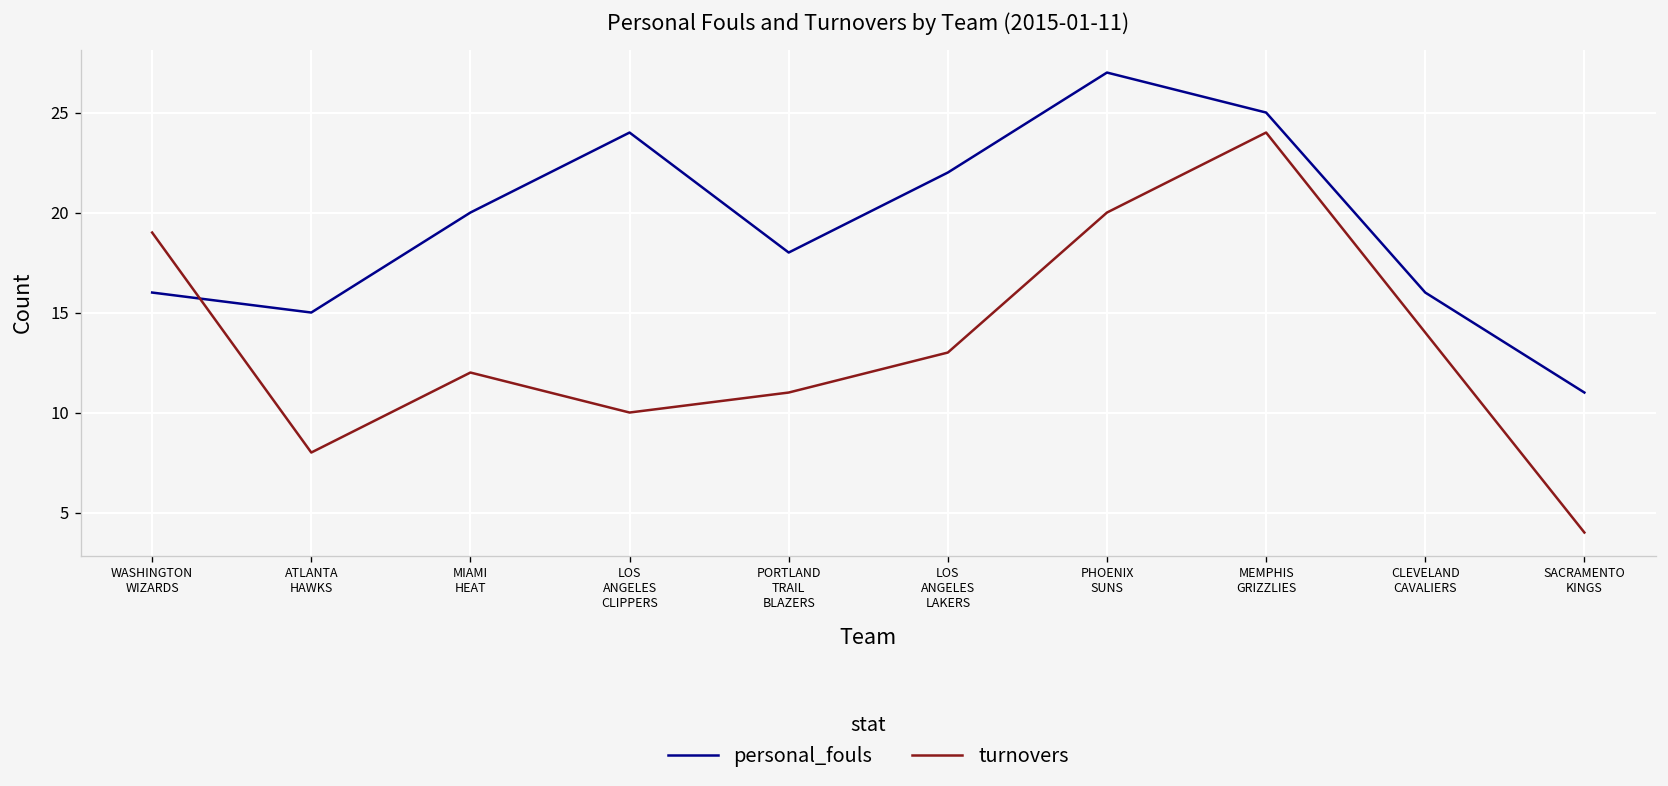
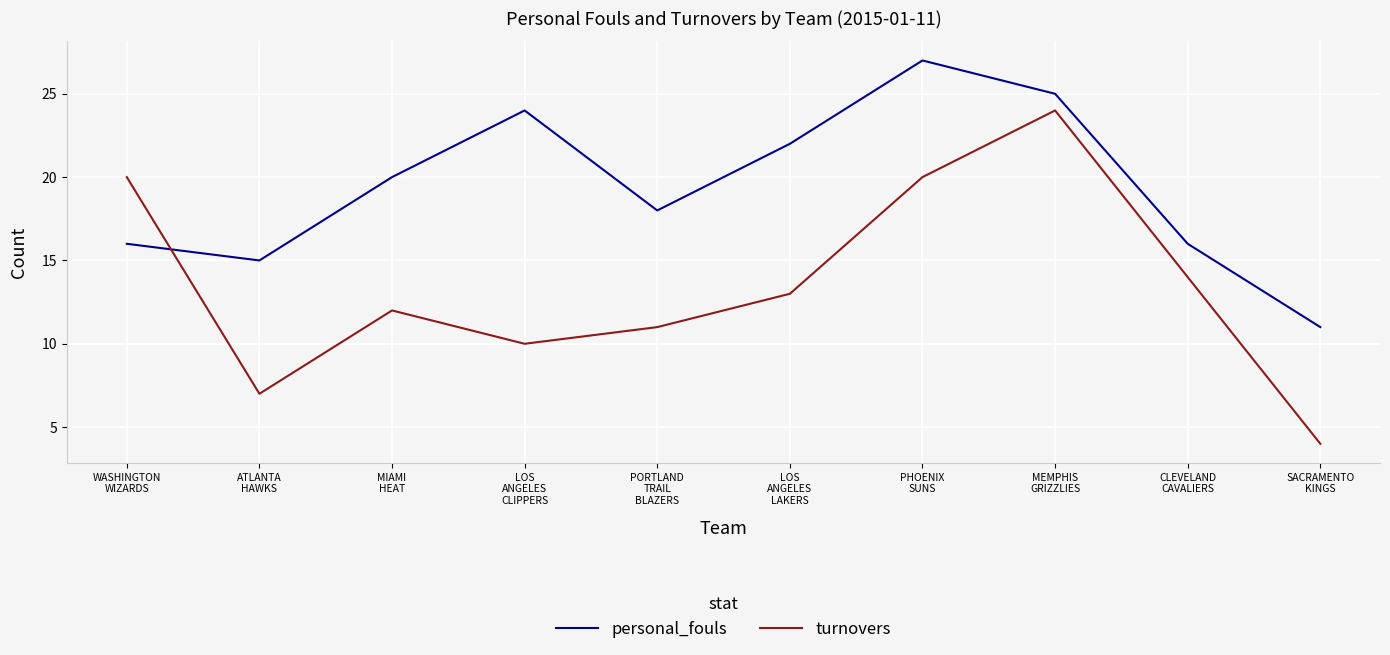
  {
    "personal_fouls": {
      "WASHINGTON WIZARDS": 16,
      "ATLANTA HAWKS": 15,
      "MIAMI HEAT": 20,
      "LOS ANGELES CLIPPERS": 24,
      "PORTLAND TRAIL BLAZERS": 18,
      "LOS ANGELES LAKERS": 22,
      "PHOENIX SUNS": 27,
      "MEMPHIS GRIZZLIES": 25,
      "CLEVELAND CAVALIERS": 16,
      "SACRAMENTO KINGS": 11
    },
    "turnovers": {
-     "WASHINGTON WIZARDS": 19,
-     "ATLANTA HAWKS": 8,
+     "WASHINGTON WIZARDS": 20,
+     "ATLANTA HAWKS": 7,
      "MIAMI HEAT": 12,
      "LOS ANGELES CLIPPERS": 10,
      "PORTLAND TRAIL BLAZERS": 11,
      "LOS ANGELES LAKERS": 13,
      "PHOENIX SUNS": 20,
      "MEMPHIS GRIZZLIES": 24,
      "CLEVELAND CAVALIERS": 14,
      "SACRAMENTO KINGS": 4
    }
  }
